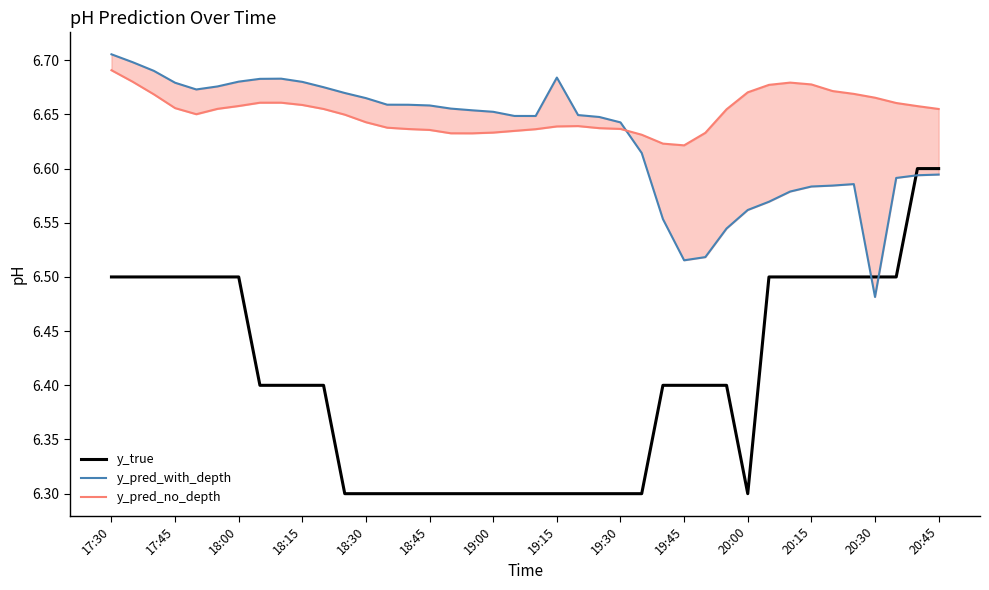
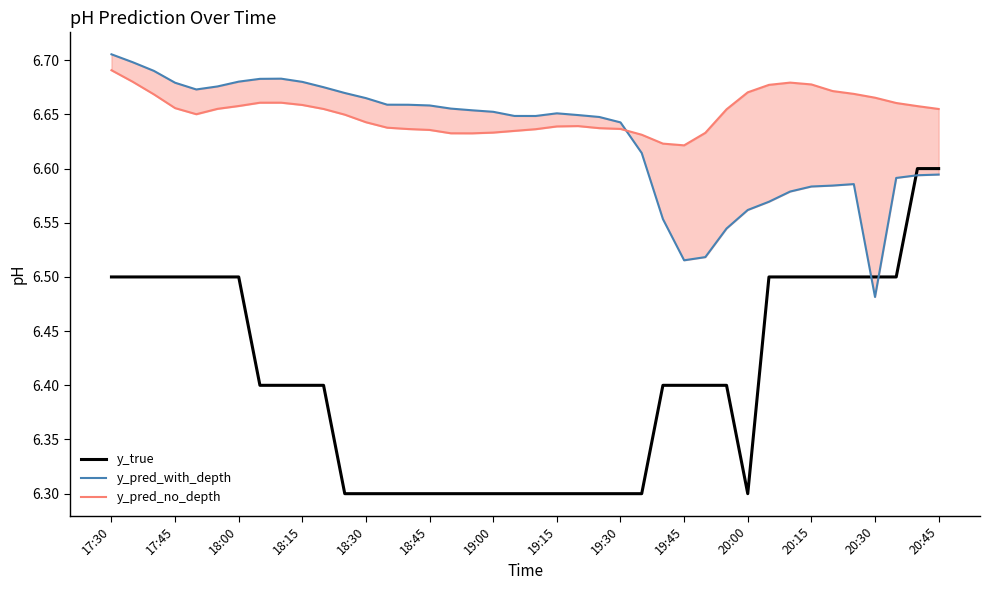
  {
    "y_true": {
      "17:30": 6.500,
      "17:45": 6.500,
      "18:00": 6.500,
      "18:15": 6.400,
      "18:30": 6.300,
      "18:45": 6.300,
      "19:00": 6.300,
      "19:15": 6.300,
      "19:30": 6.300,
      "19:45": 6.400,
      "20:00": 6.300,
      "20:15": 6.500,
      "20:30": 6.500,
      "20:45": 6.600
    },
    "y_pred_with_depth": {
-     "19:15": 6.684,
+     "19:15": 6.651,
      "19:45": 6.515,
      "20:00": 6.562,
      "20:15": 6.583,
      "20:30": 6.481,
      "20:45": 6.594
    }
  }
